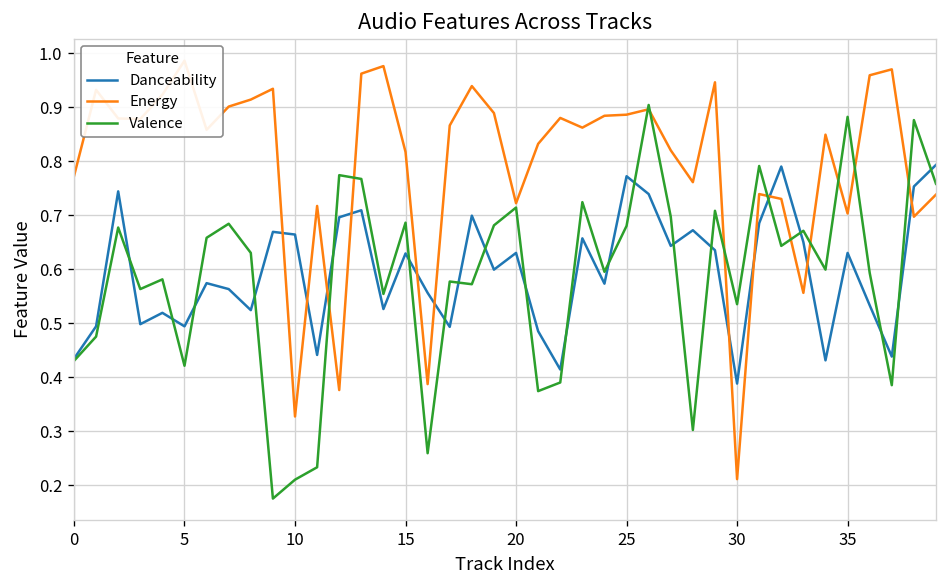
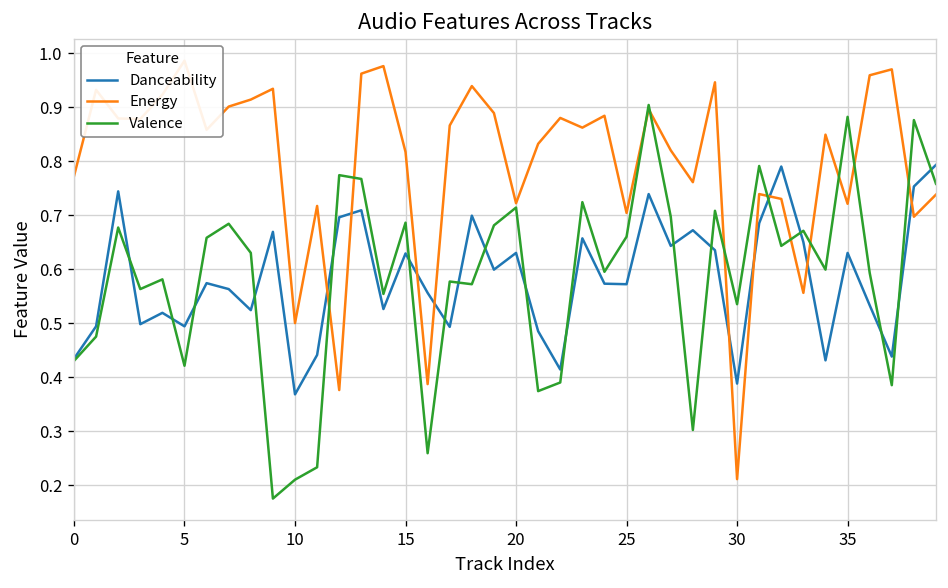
  {
    "Danceability": {
      "5": 0.49,
-     "10": 0.66,
+     "10": 0.37,
      "15": 0.63,
      "20": 0.63,
-     "25": 0.77,
+     "25": 0.57,
      "30": 0.39,
      "35": 0.63
    },
    "Energy": {
      "0": 0.77,
-     "10": 0.33,
+     "10": 0.50,
      "15": 0.82,
      "20": 0.72,
-     "25": 0.89,
+     "25": 0.70,
      "30": 0.21,
-     "35": 0.70
+     "35": 0.72
    },
    "Valence": {
      "5": 0.42,
      "10": 0.21,
      "15": 0.69,
      "20": 0.71,
-     "25": 0.68,
+     "25": 0.66,
      "30": 0.54,
      "35": 0.88
    }
  }
